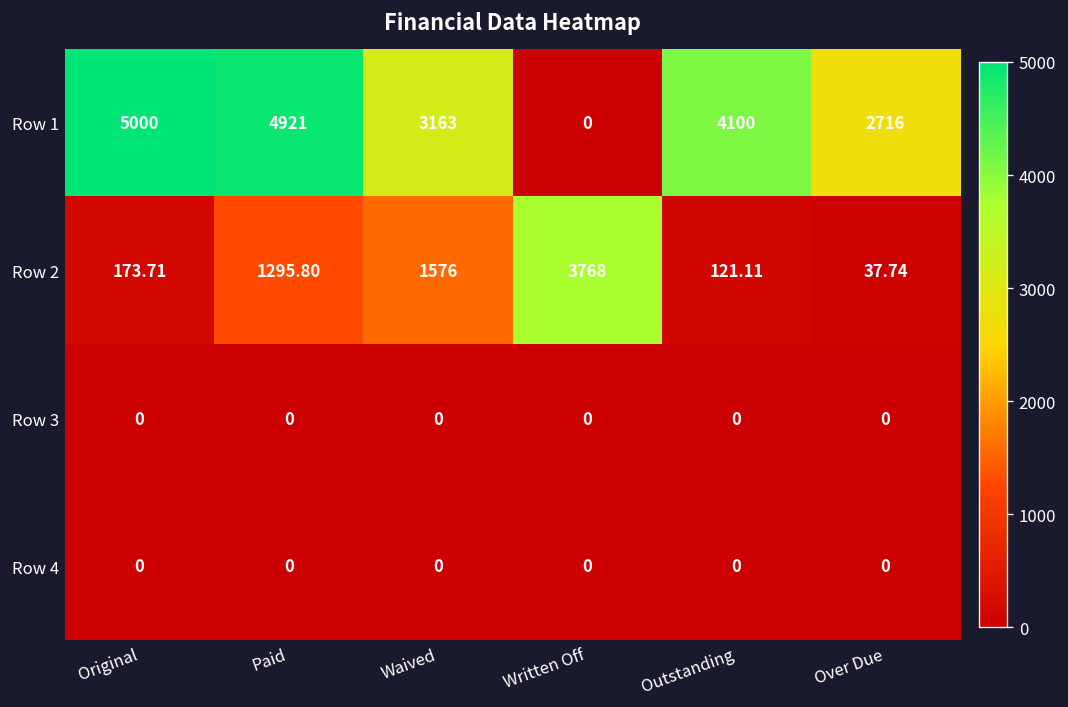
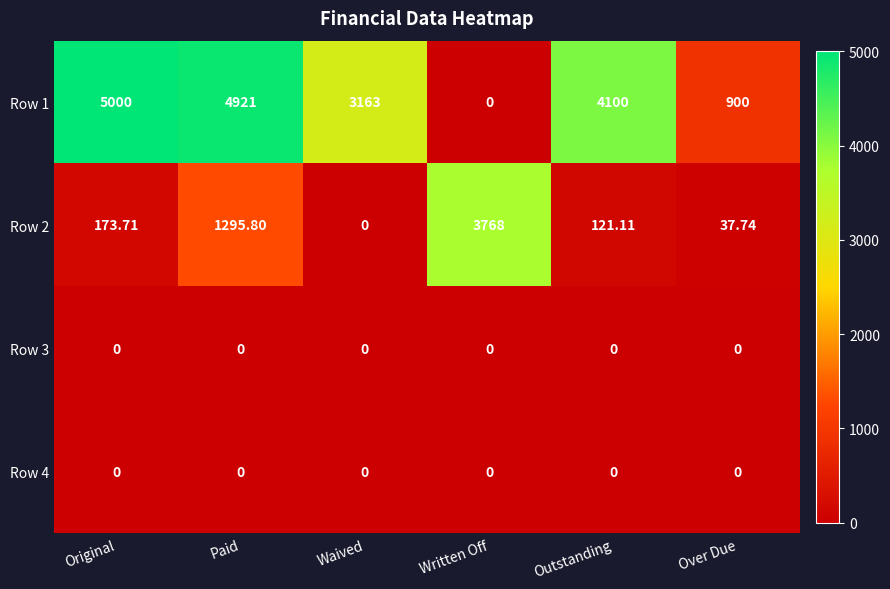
  {
    "Row 1": {
      "Original": 5000,
      "Paid": 4921,
      "Waived": 3163,
      "Written Off": 0,
      "Outstanding": 4100,
-     "Over Due": 2716
+     "Over Due": 900
    },
    "Row 2": {
      "Original": 173.71,
      "Paid": 1295.80,
-     "Waived": 1576,
+     "Waived": 0,
      "Written Off": 3768,
      "Outstanding": 121.11,
      "Over Due": 37.74
    },
    "Row 3": {
      "Original": 0,
      "Paid": 0,
      "Waived": 0,
      "Written Off": 0,
      "Outstanding": 0,
      "Over Due": 0
    },
    "Row 4": {
      "Original": 0,
      "Paid": 0,
      "Waived": 0,
      "Written Off": 0,
      "Outstanding": 0,
      "Over Due": 0
    }
  }
